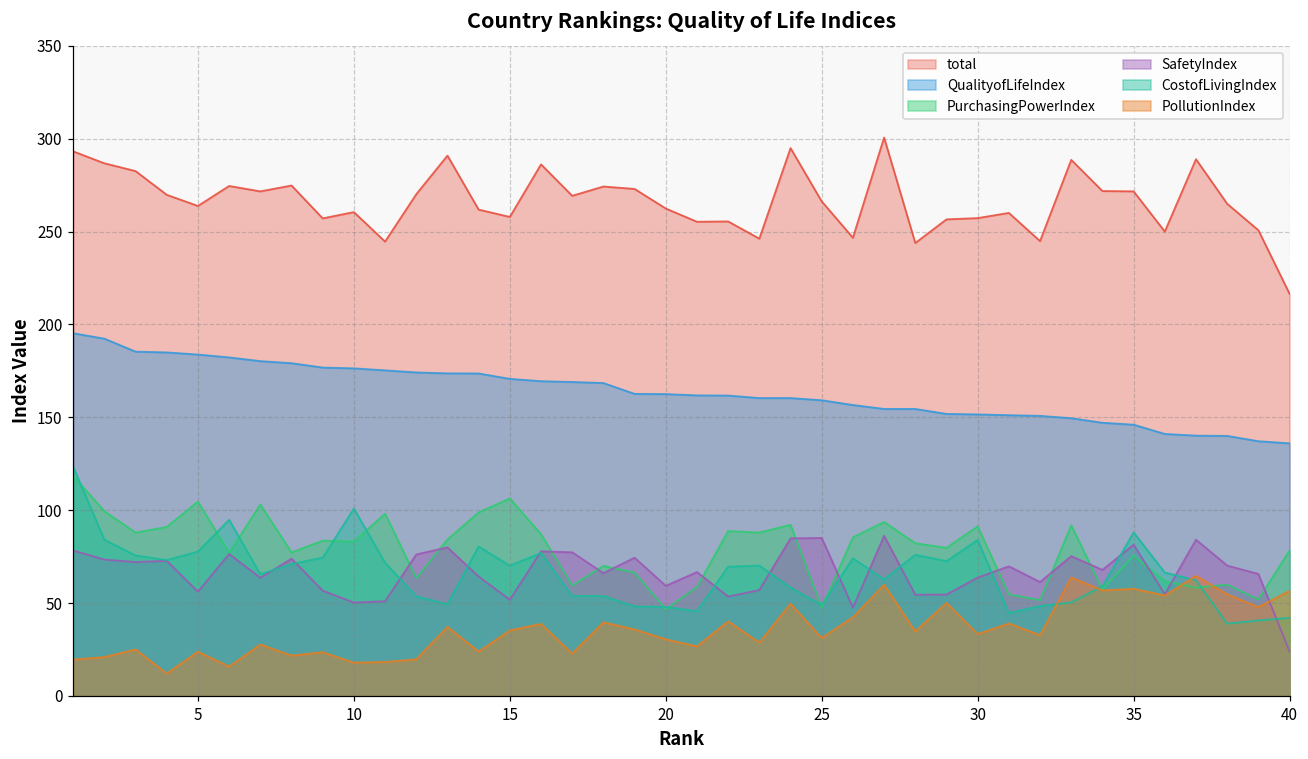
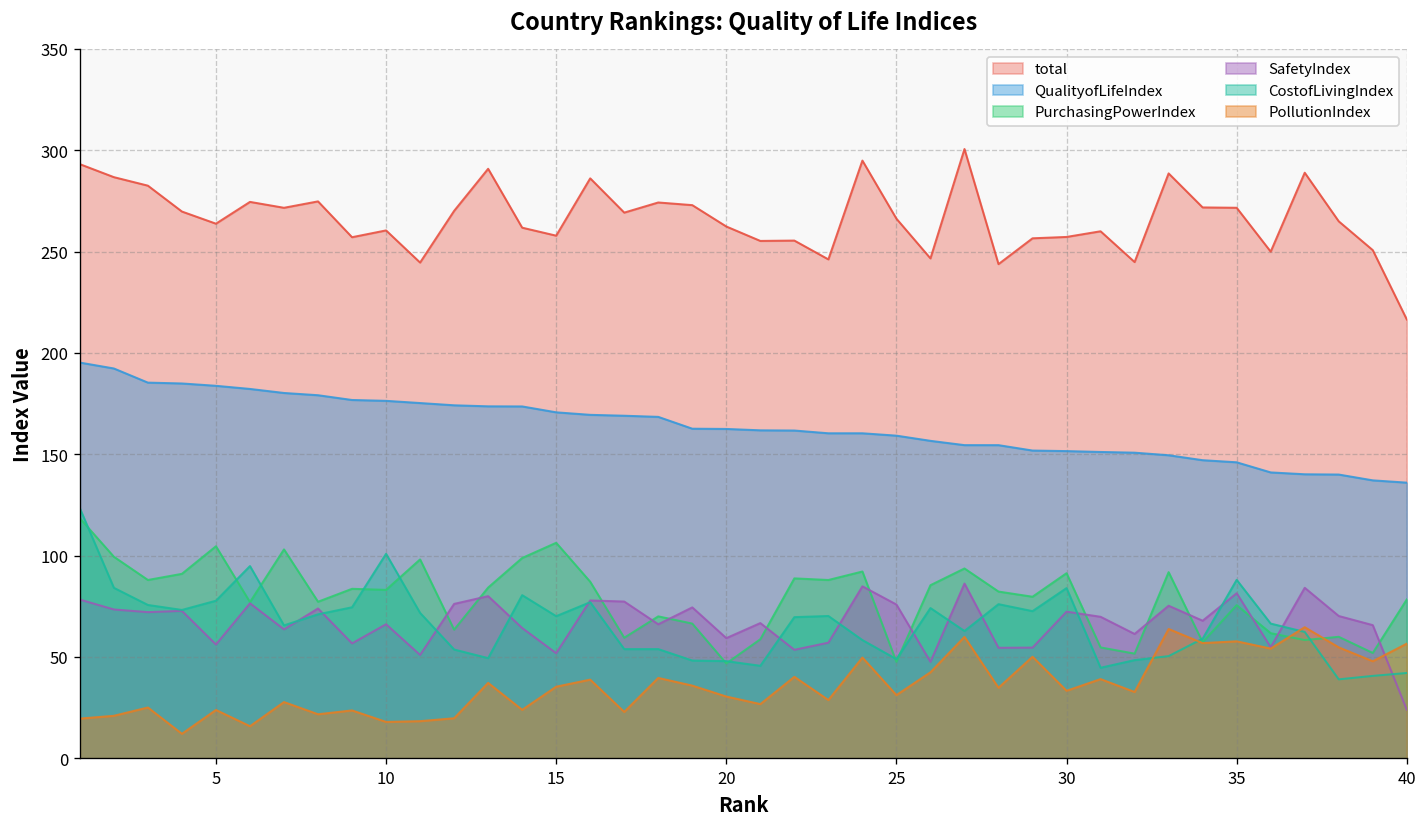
  {
    "SafetyIndex": {
      "5": 56,
-     "10": 50,
+     "10": 66,
      "15": 52,
      "20": 59,
-     "25": 85,
-     "30": 64,
+     "25": 76,
+     "30": 72,
      "35": 81,
      "40": 24
    }
  }
